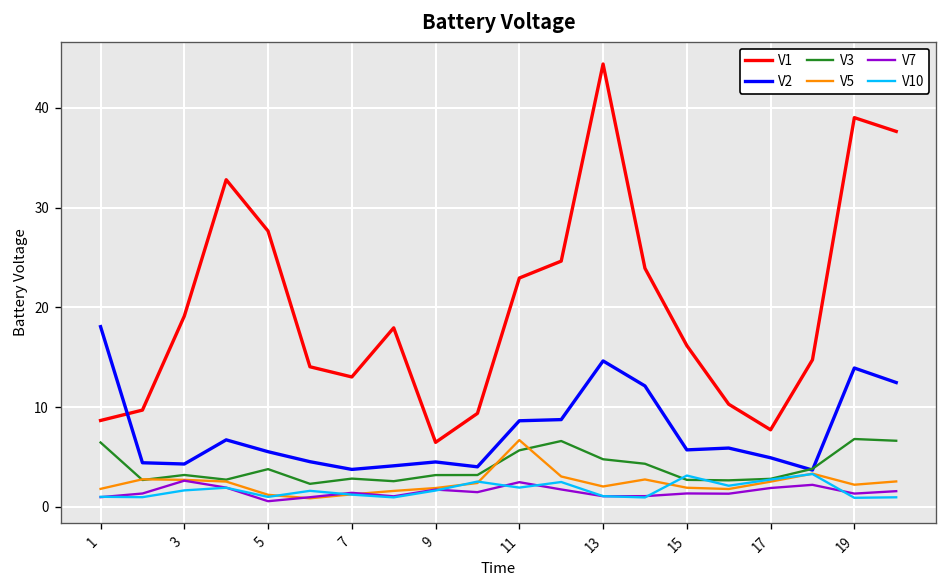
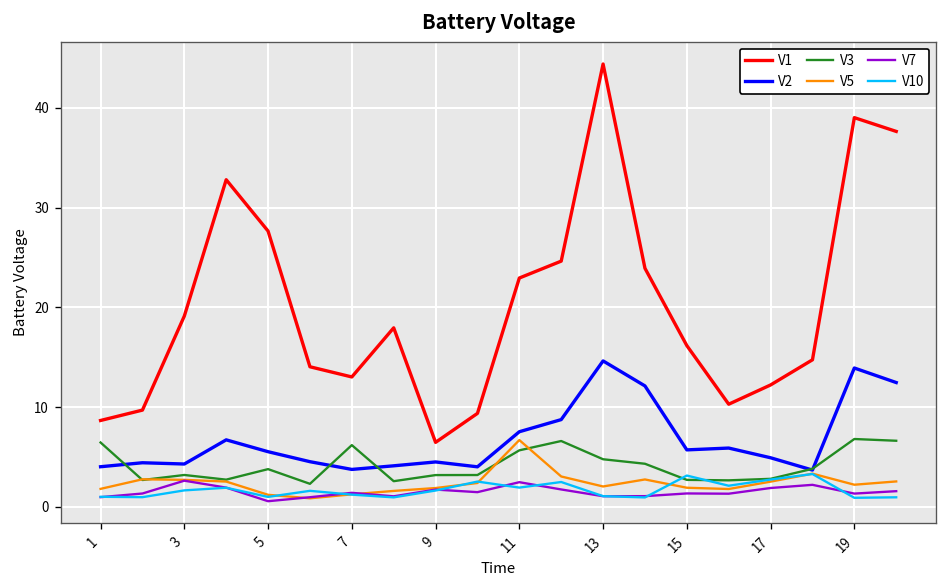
  {
    "V1": {
      "1": 9,
      "3": 19,
      "5": 28,
      "7": 13,
      "9": 6,
      "11": 23,
      "13": 44,
      "15": 16,
-     "17": 8,
+     "17": 12,
      "19": 39
    },
    "V2": {
-     "1": 18,
+     "1": 4,
      "3": 4,
      "5": 6,
      "7": 4,
      "9": 4,
-     "11": 9,
+     "11": 8,
      "13": 15,
      "15": 6,
      "17": 5,
      "19": 14
    },
    "V3": {
      "1": 6,
      "3": 3,
      "5": 4,
-     "7": 3,
+     "7": 6,
      "9": 3,
      "11": 6,
      "13": 5,
      "15": 3,
      "19": 7
    },
    "V5": {
      "1": 2,
      "11": 7,
      "13": 2,
      "15": 2,
      "19": 2
    },
    "V7": {
      "5": 1,
      "11": 2,
      "15": 1,
      "17": 2,
      "19": 1
    },
    "V10": {
      "3": 2,
      "11": 2,
      "15": 3,
      "19": 1
    }
  }
